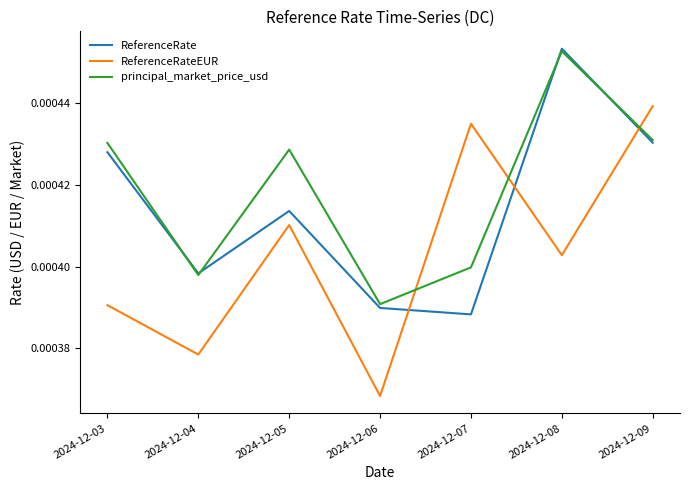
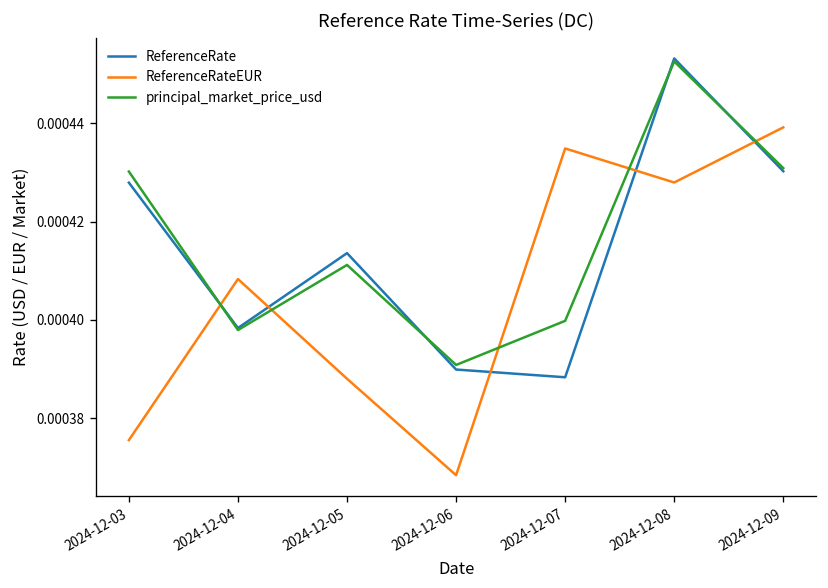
  {
    "ReferenceRate": {
      "2024-12-03": 0.000428,
      "2024-12-05": 0.000414,
      "2024-12-06": 0.000390,
      "2024-12-07": 0.000388,
      "2024-12-09": 0.000430
    },
    "ReferenceRateEUR": {
-     "2024-12-03": 0.000391,
-     "2024-12-04": 0.000379,
-     "2024-12-05": 0.000410,
+     "2024-12-03": 0.000376,
+     "2024-12-04": 0.000408,
+     "2024-12-05": 0.000388,
      "2024-12-06": 0.000368,
      "2024-12-07": 0.000435,
-     "2024-12-08": 0.000403,
+     "2024-12-08": 0.000428,
      "2024-12-09": 0.000439
    },
    "principal_market_price_usd": {
      "2024-12-03": 0.000430,
-     "2024-12-05": 0.000429,
+     "2024-12-05": 0.000411,
      "2024-12-06": 0.000391,
      "2024-12-07": 0.000400,
      "2024-12-09": 0.000431
    }
  }
